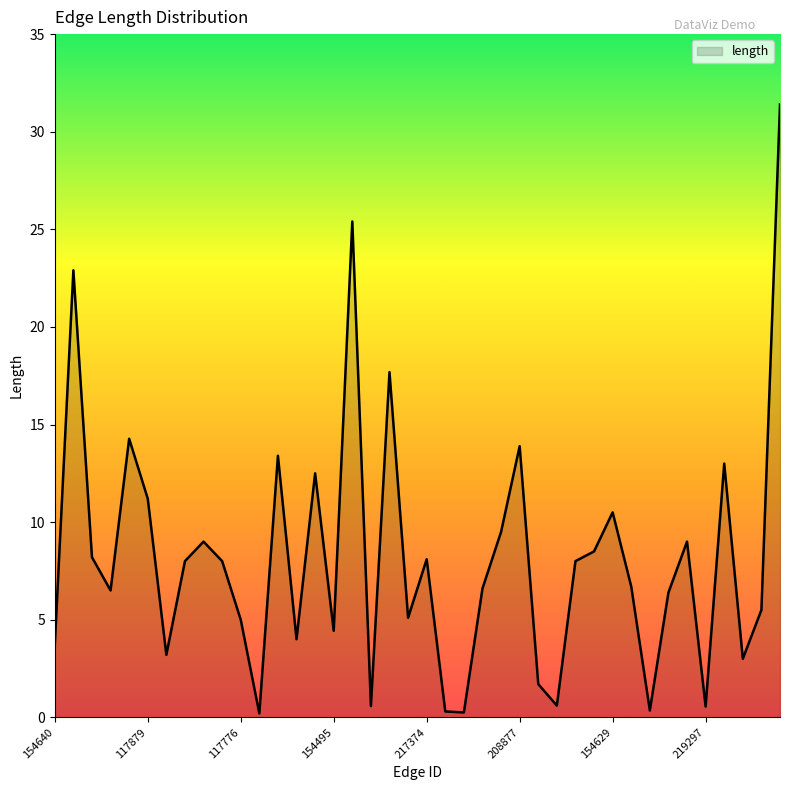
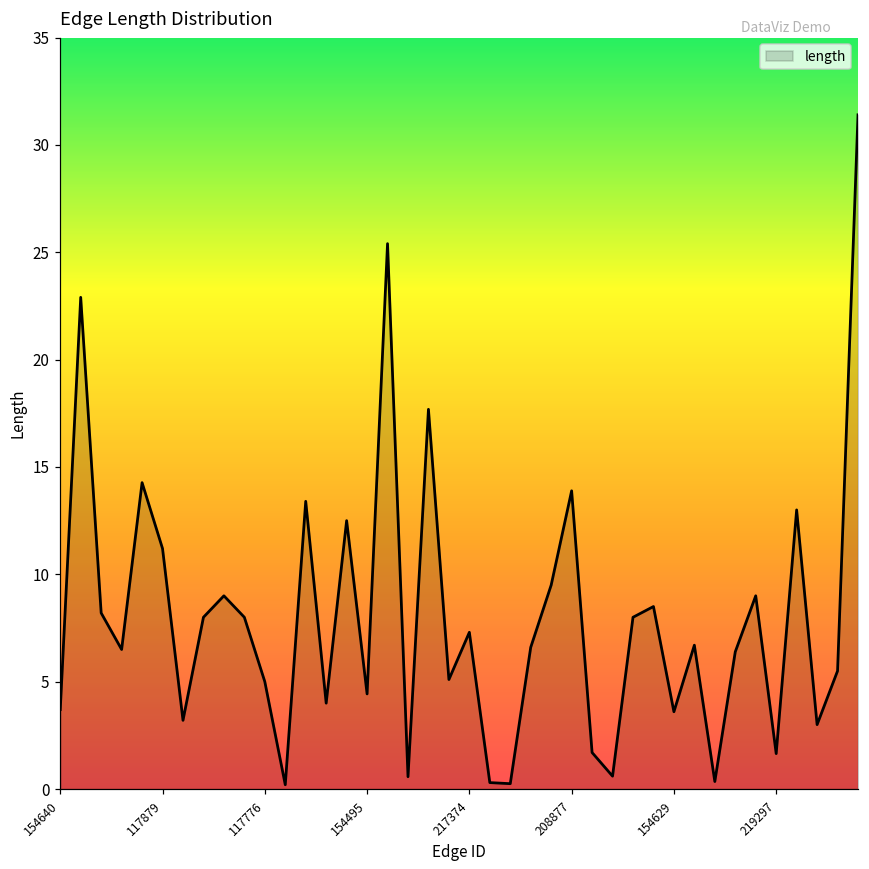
  {
    "154640": 3.7,
    "117879": 11.2,
    "117776": 5.0,
    "154495": 4.4,
-   "217374": 8.1,
+   "217374": 7.3,
    "208877": 13.9,
-   "154629": 10.5,
-   "219297": 0.6
+   "154629": 3.6,
+   "219297": 1.7
  }
